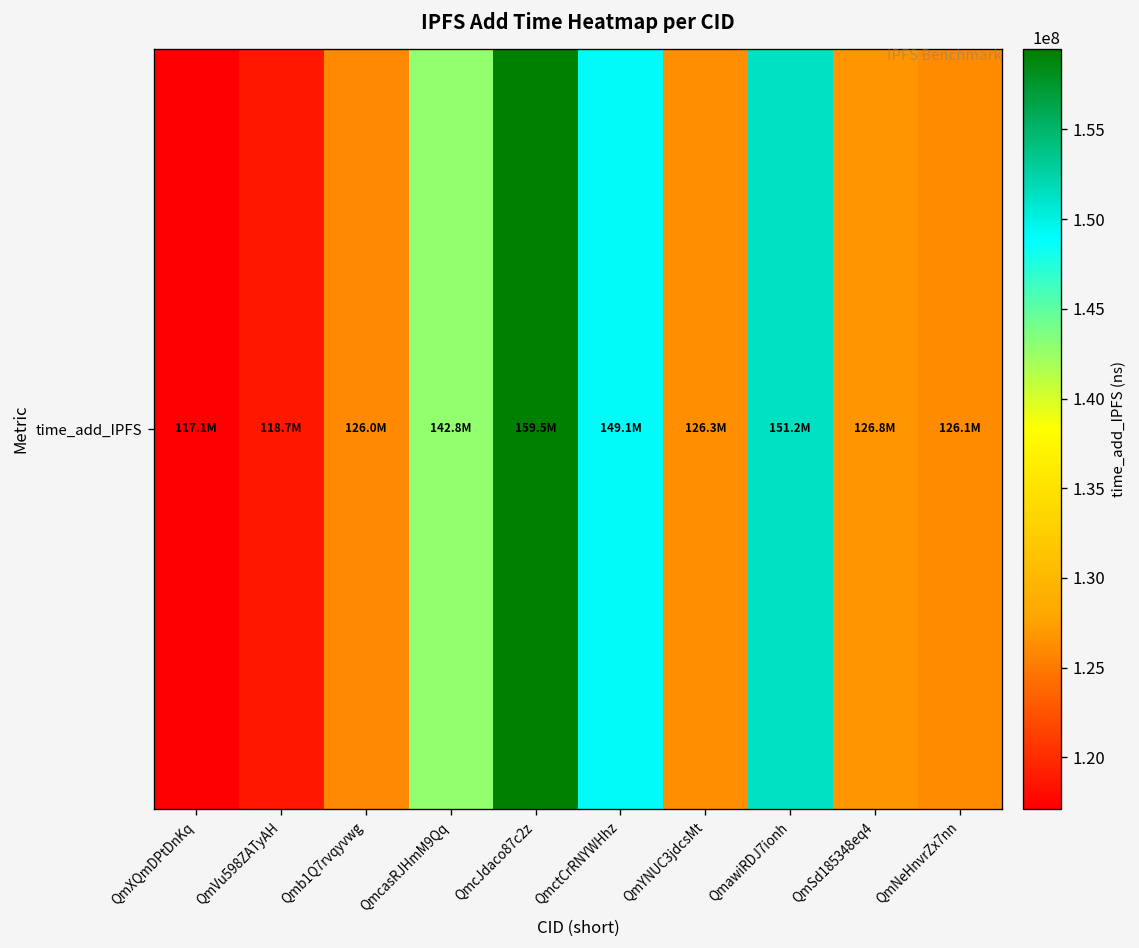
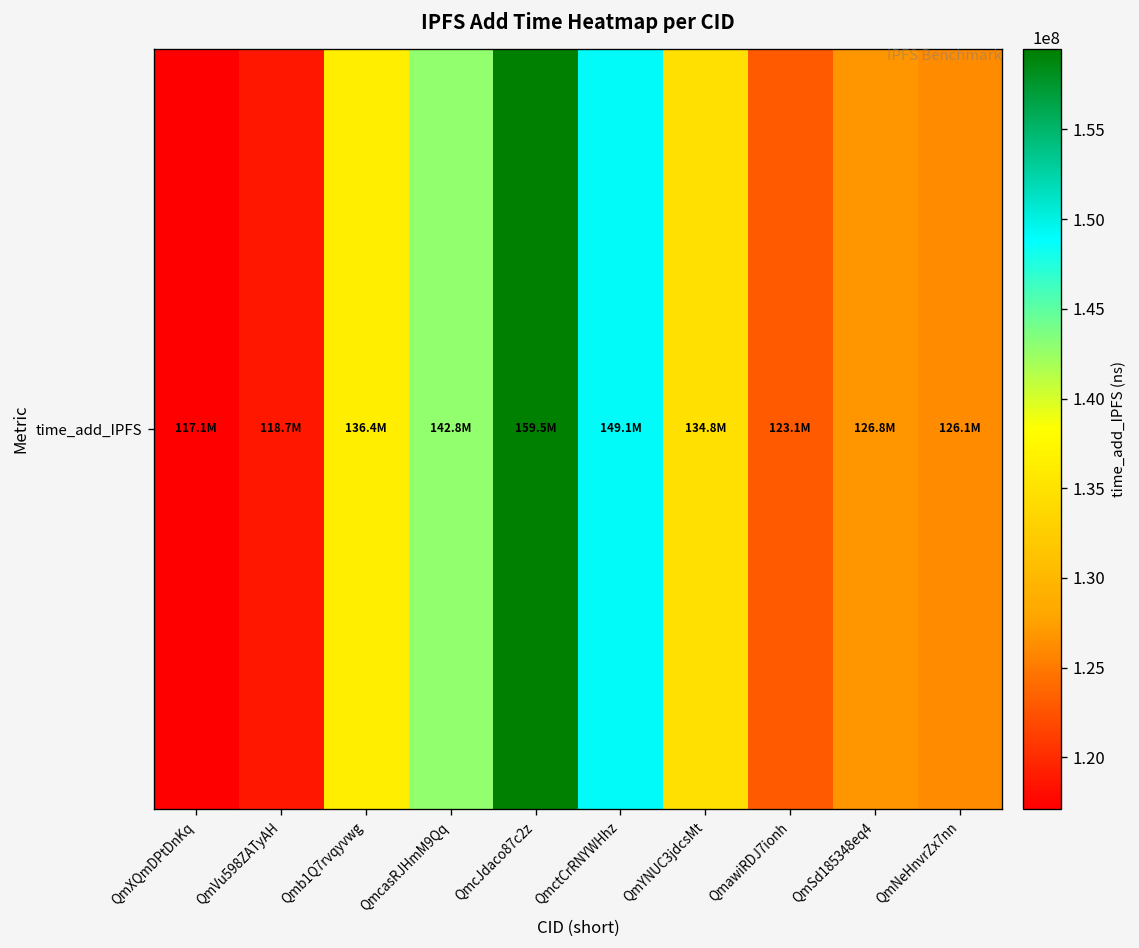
  {
    "time_add_IPFS": {
      "QmXQmDPtDnKq": "117.1M",
      "QmVu598ZATyAH": "118.7M",
-     "Qmb1Q7rvqyvwg": "126.0M",
+     "Qmb1Q7rvqyvwg": "136.4M",
      "QmcasRJHmM9Qq": "142.8M",
      "QmcJdaco87c2z": "159.5M",
      "QmctCrRNYWHhz": "149.1M",
-     "QmYNUC3jdcsMt": "126.3M",
-     "QmawiRDJ7ionh": "151.2M",
+     "QmYNUC3jdcsMt": "134.8M",
+     "QmawiRDJ7ionh": "123.1M",
      "QmSd185348eq4": "126.8M"
    }
  }
